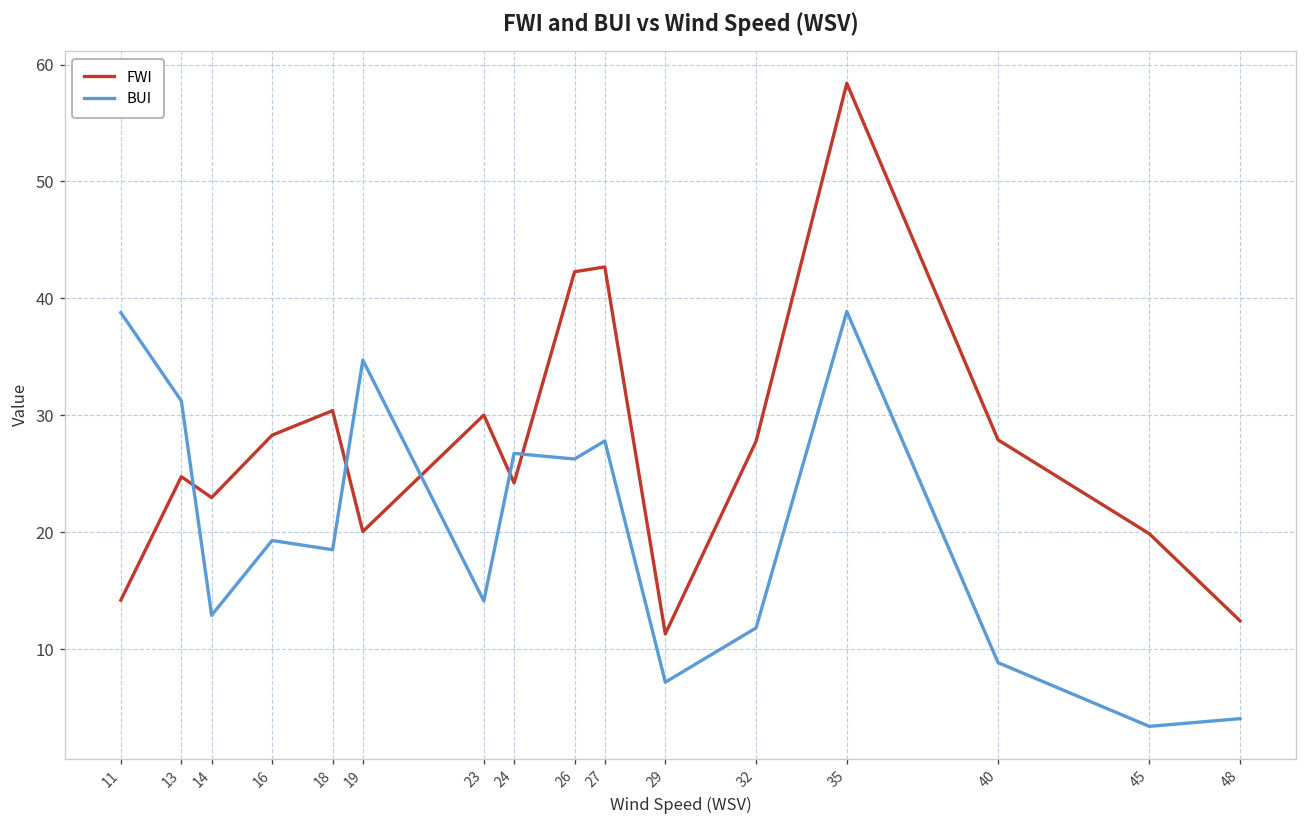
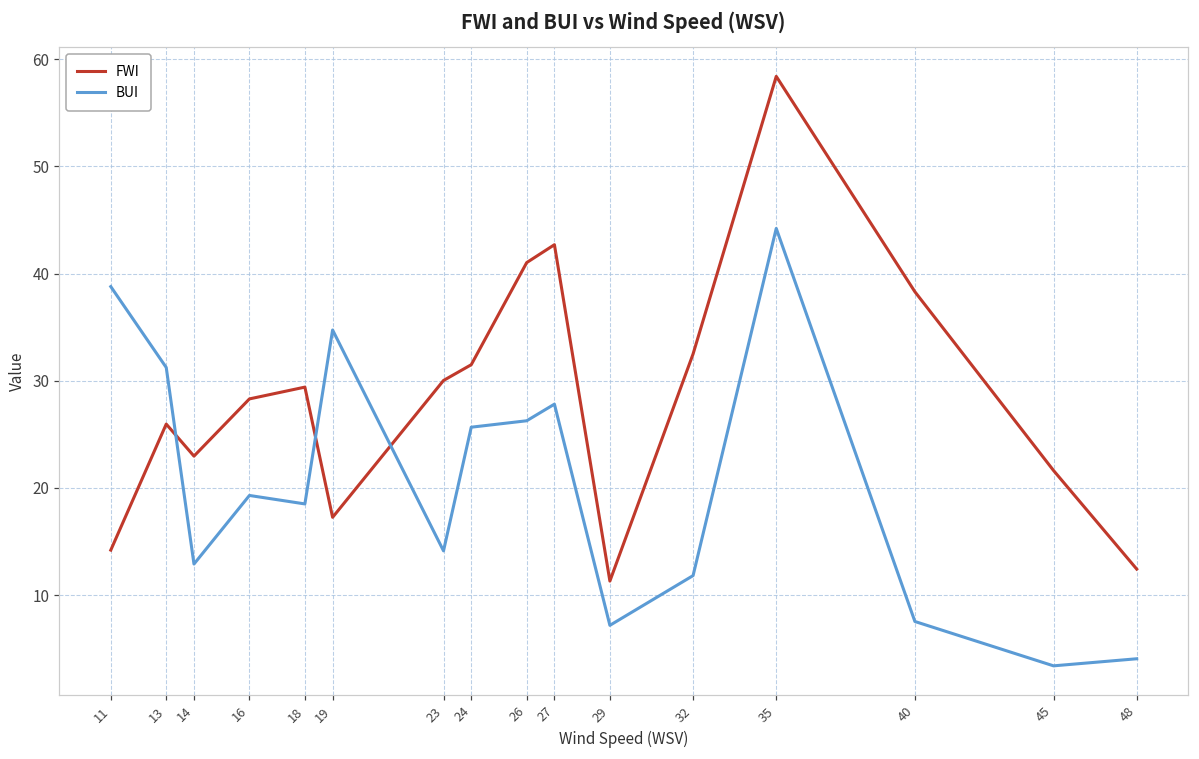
  {
    "FWI": {
      "11": 14,
-     "13": 25,
+     "13": 26,
      "14": 23,
      "16": 28,
-     "18": 30,
-     "19": 20,
+     "18": 29,
+     "19": 17,
      "23": 30,
-     "24": 24,
-     "26": 42,
+     "24": 31,
+     "26": 41,
      "27": 43,
      "29": 11,
-     "32": 28,
+     "32": 32,
      "35": 58,
-     "40": 28,
-     "45": 20,
+     "40": 38,
+     "45": 22,
      "48": 12
    },
    "BUI": {
      "11": 39,
      "13": 31,
      "14": 13,
      "16": 19,
      "18": 19,
      "19": 35,
      "23": 14,
-     "24": 27,
+     "24": 26,
      "26": 26,
      "27": 28,
      "29": 7,
      "32": 12,
-     "35": 39,
-     "40": 9,
+     "35": 44,
+     "40": 8,
      "45": 3,
      "48": 4
    }
  }
